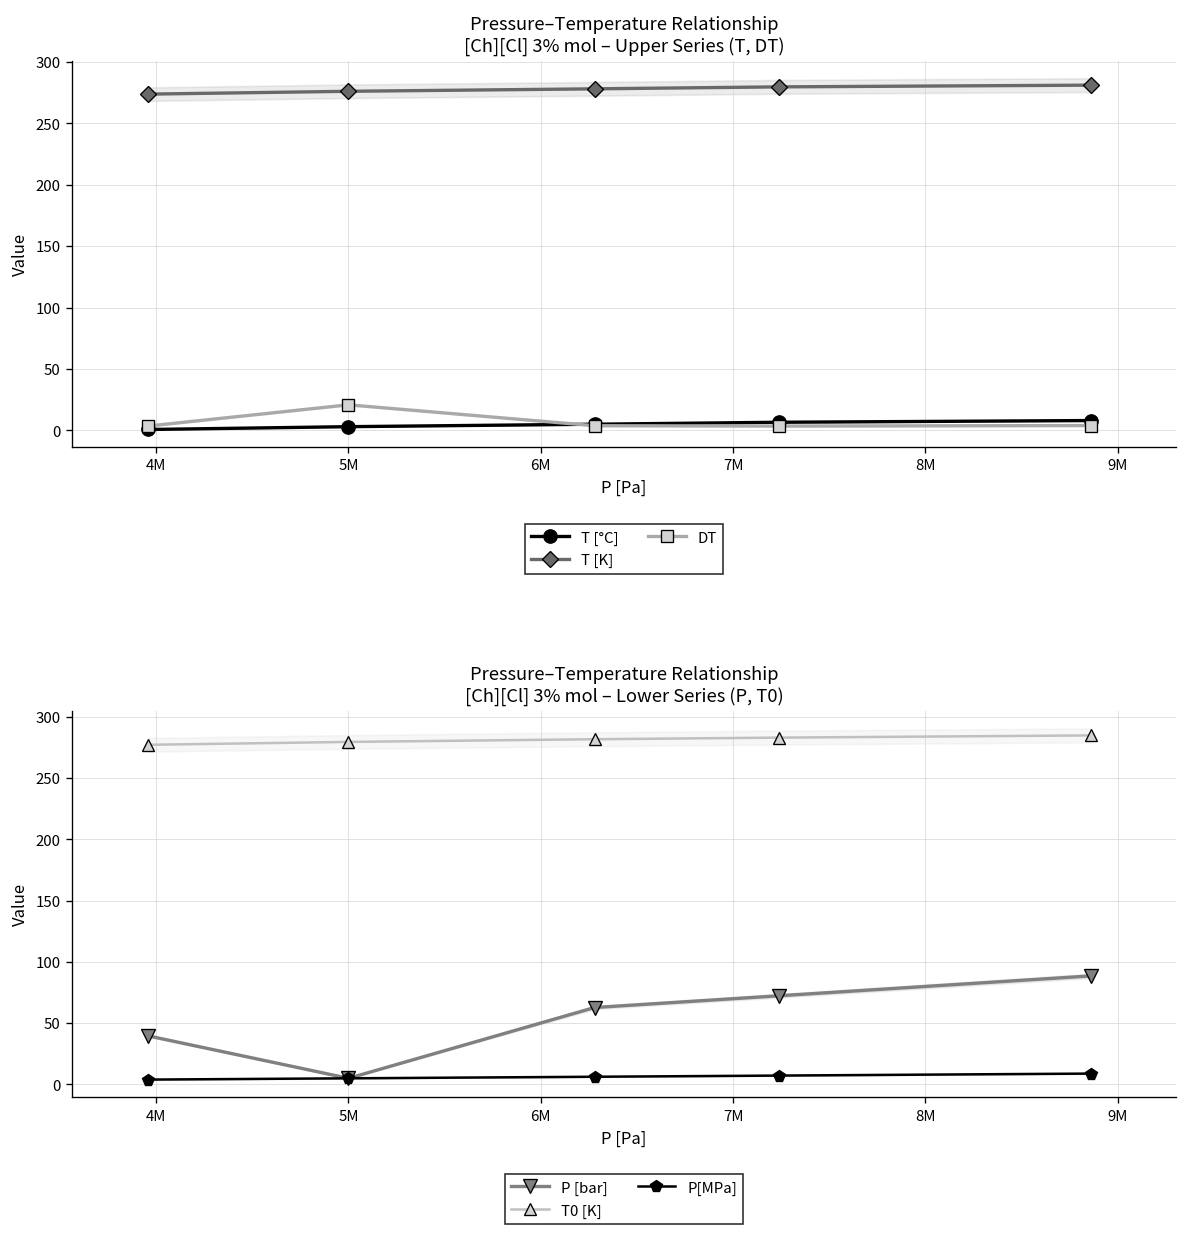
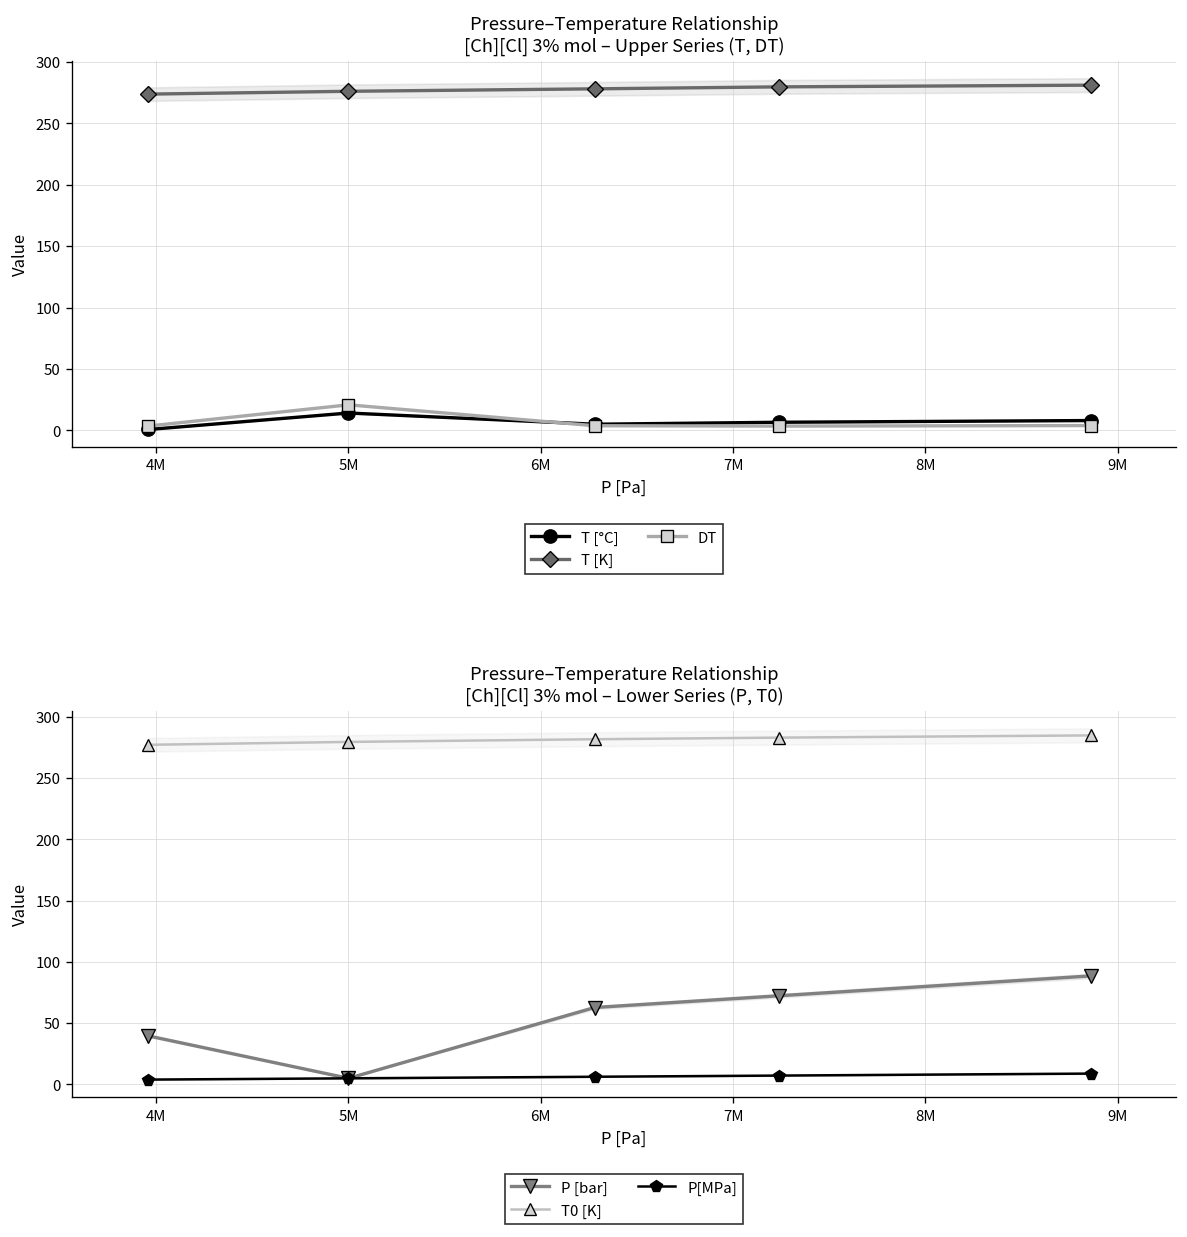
  {
    "Pressure–Temperature Relationship [Ch][Cl] 3% mol – Upper Series (T, DT)": {
      "T [°C]": {
-       "5M": 3
+       "5M": 14
      },
      "DT": {
        "5M": 21
      }
    }
  }
